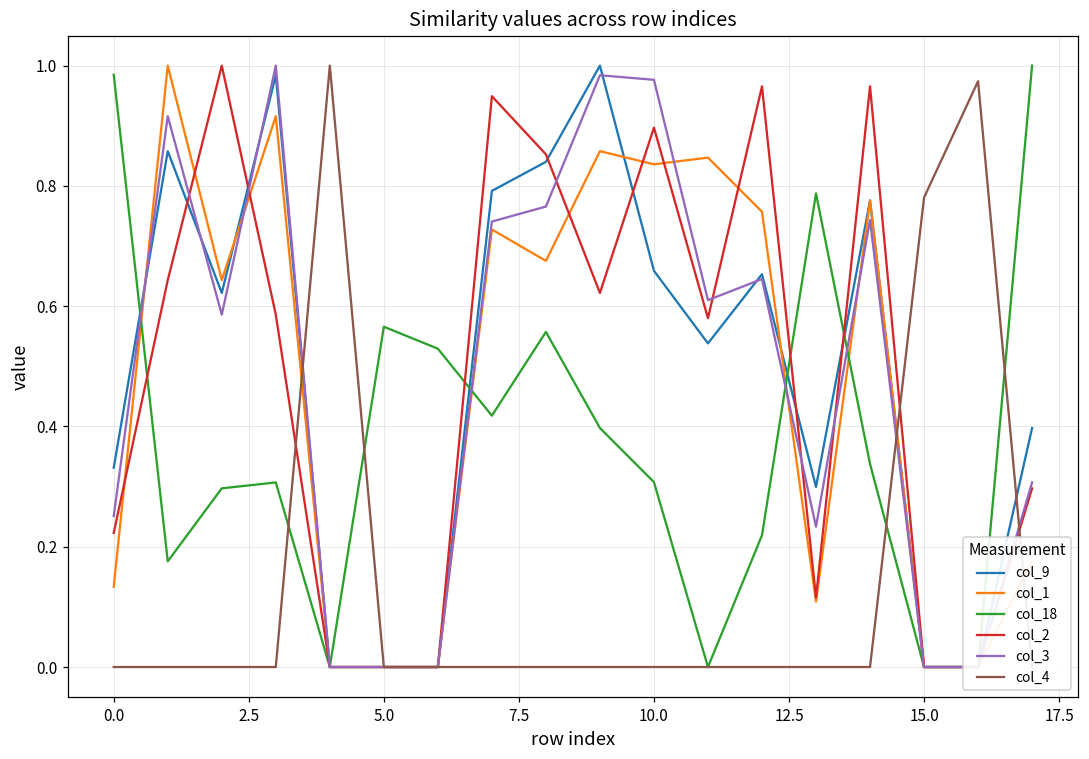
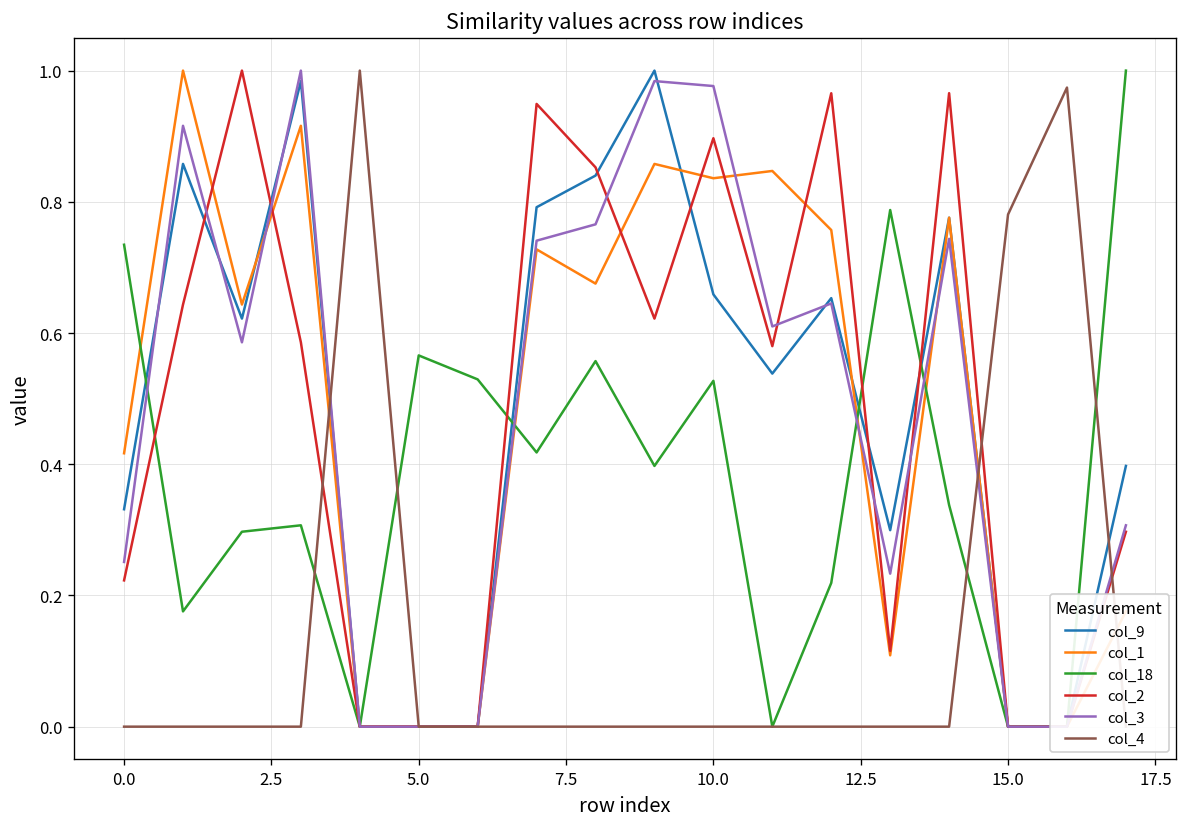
  {
    "col_9": {
      "0.0": 0.33,
      "10.0": 0.66
    },
    "col_1": {
-     "0.0": 0.13,
+     "0.0": 0.42,
      "10.0": 0.84
    },
    "col_18": {
-     "0.0": 0.98,
+     "0.0": 0.73,
      "5.0": 0.57,
-     "10.0": 0.31
+     "10.0": 0.53
    },
    "col_2": {
      "0.0": 0.22,
      "10.0": 0.90
    },
    "col_3": {
      "0.0": 0.25,
      "10.0": 0.98
    },
    "col_4": {
      "0.0": 0.00,
      "10.0": 0.00,
      "15.0": 0.78
    }
  }
